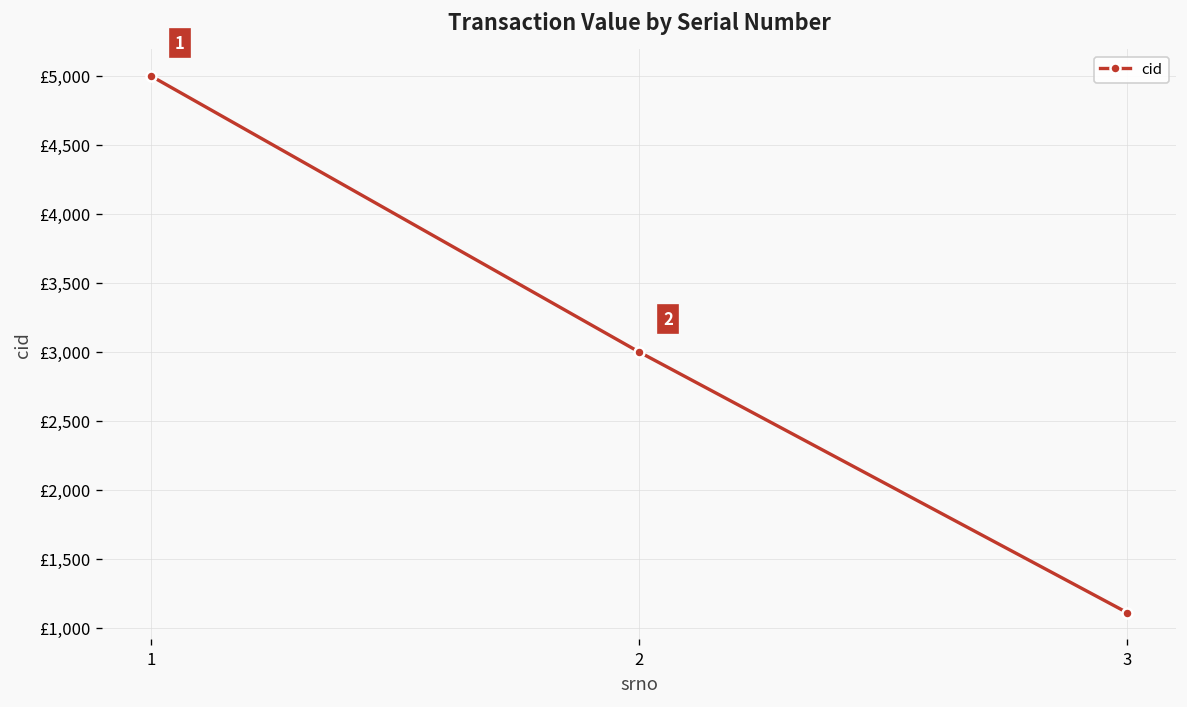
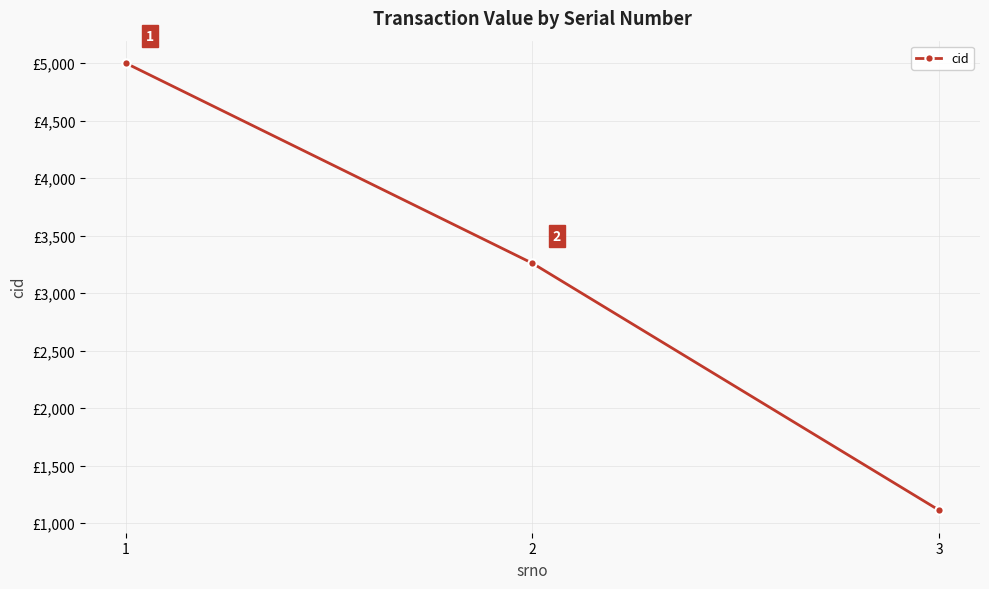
  {
    "1": "£5,000",
-   "2": "£3,000",
+   "2": "£3,260",
    "3": "£1,110"
  }
